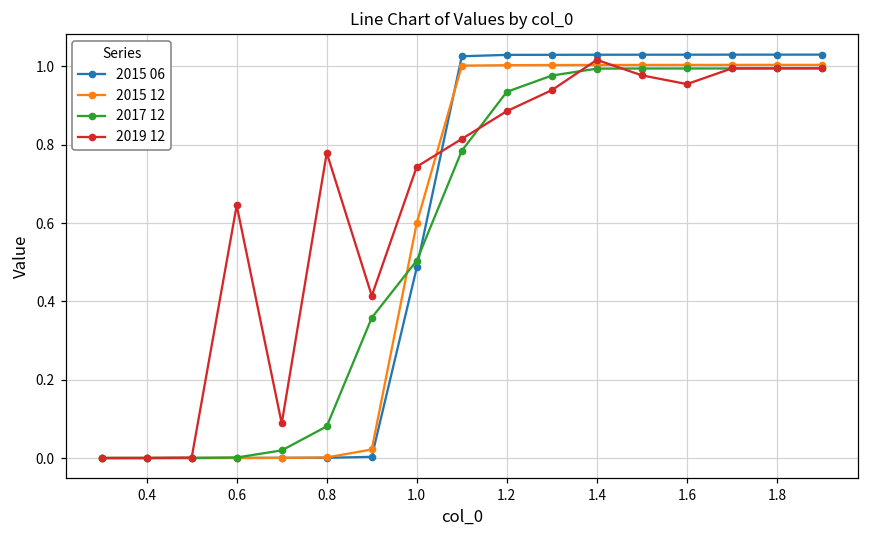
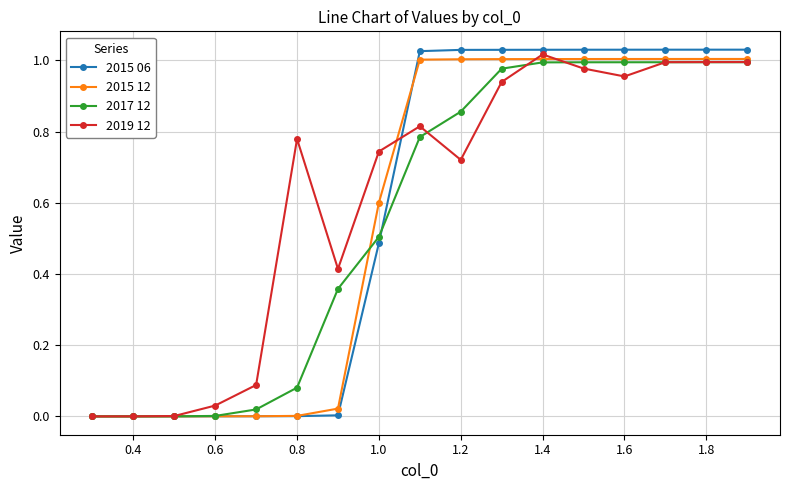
  {
    "2015 06": {
      "1.0": 0.49,
      "1.2": 1.03,
      "1.4": 1.03,
      "1.6": 1.03,
      "1.8": 1.03
    },
    "2015 12": {
      "1.0": 0.60,
      "1.2": 1.00,
      "1.4": 1.00,
      "1.6": 1.00,
      "1.8": 1.00
    },
    "2017 12": {
      "0.8": 0.08,
      "1.0": 0.50,
-     "1.2": 0.94,
+     "1.2": 0.86,
      "1.4": 0.99,
      "1.6": 0.99
    },
    "2019 12": {
-     "0.6": 0.65,
+     "0.6": 0.03,
      "0.8": 0.78,
      "1.0": 0.74,
-     "1.2": 0.89,
+     "1.2": 0.72,
      "1.4": 1.02,
      "1.6": 0.95
    }
  }
